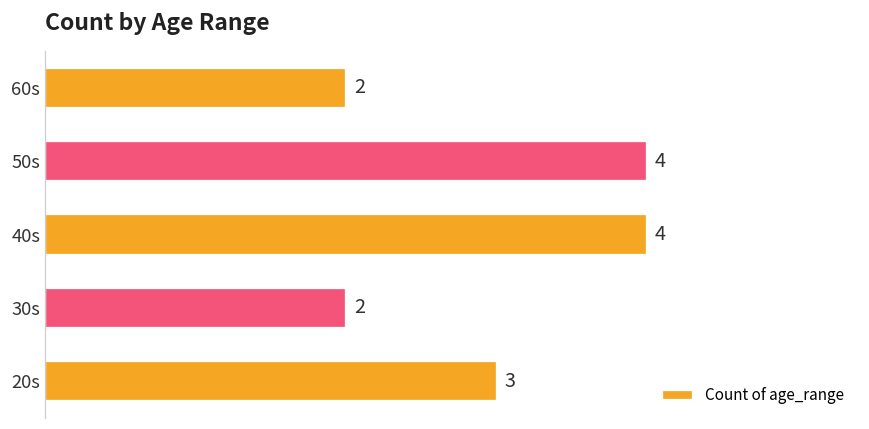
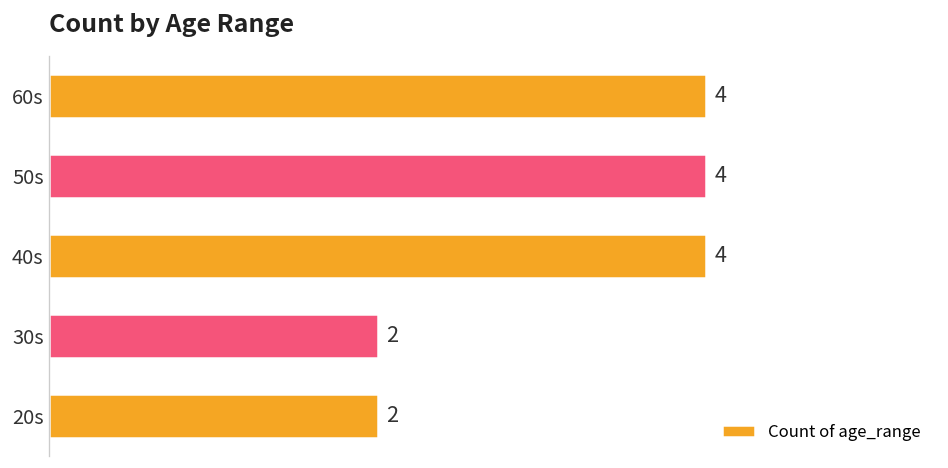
  {
-   "60s": 2,
+   "60s": 4,
    "50s": 4,
    "40s": 4,
    "30s": 2,
-   "20s": 3
+   "20s": 2
  }
